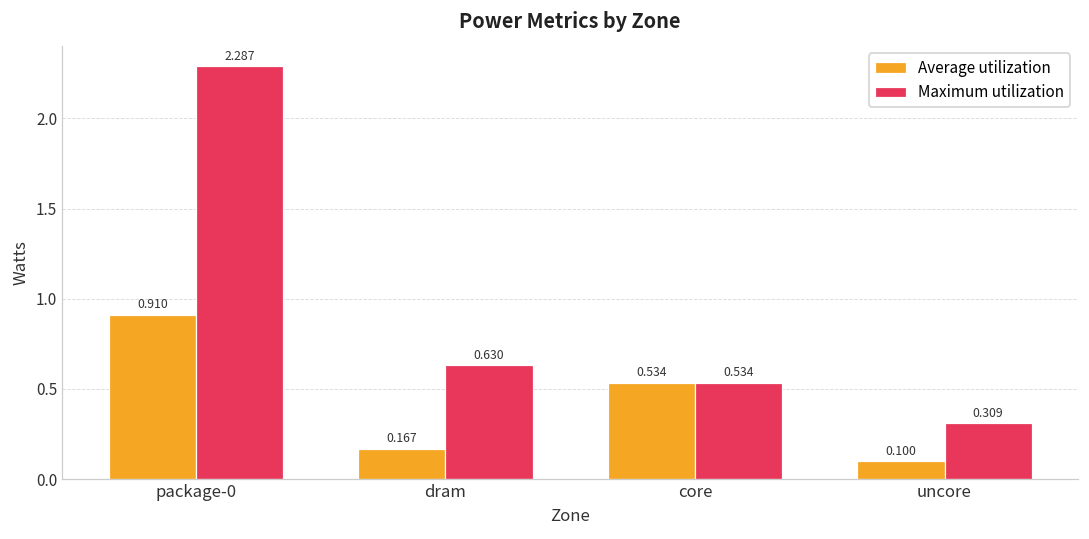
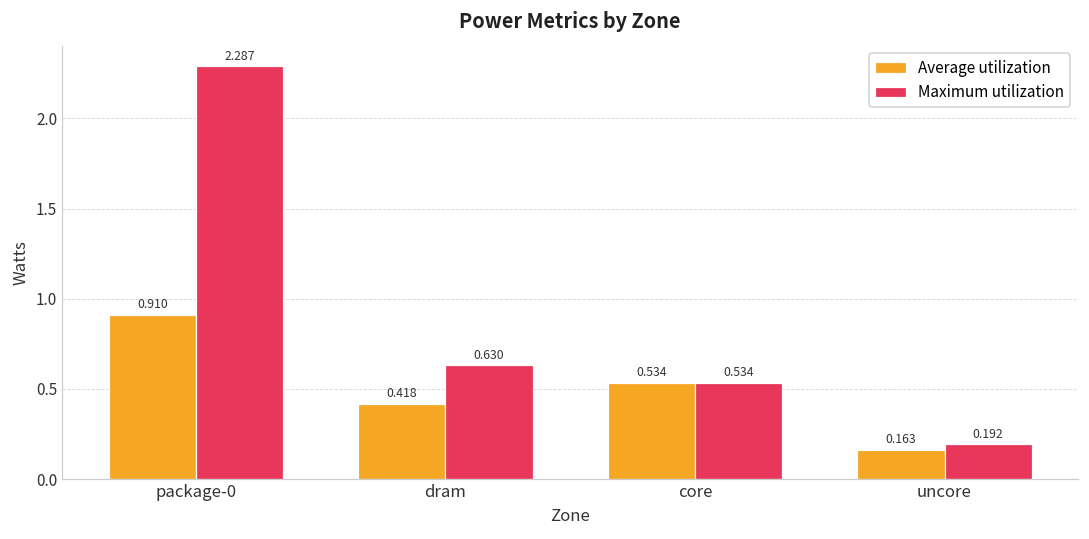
  {
    "Average utilization": {
      "package-0": 0.910,
-     "dram": 0.167,
+     "dram": 0.418,
      "core": 0.534,
-     "uncore": 0.100
+     "uncore": 0.163
    },
    "Maximum utilization": {
      "package-0": 2.287,
      "dram": 0.630,
      "core": 0.534,
-     "uncore": 0.309
+     "uncore": 0.192
    }
  }
